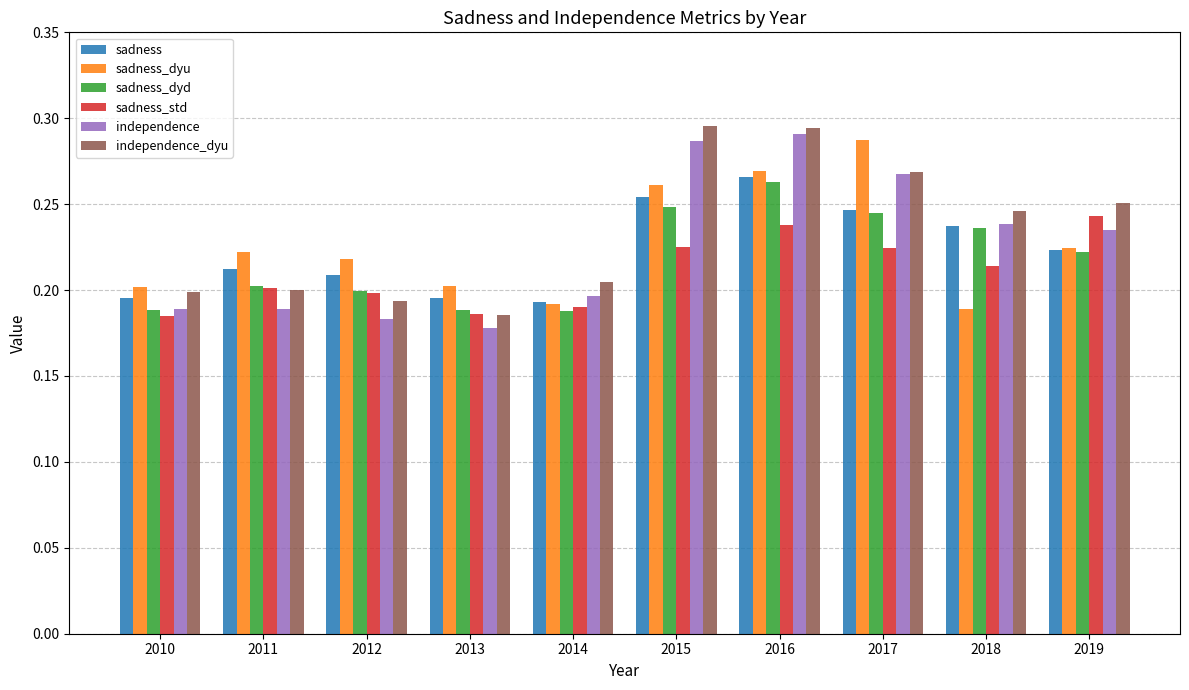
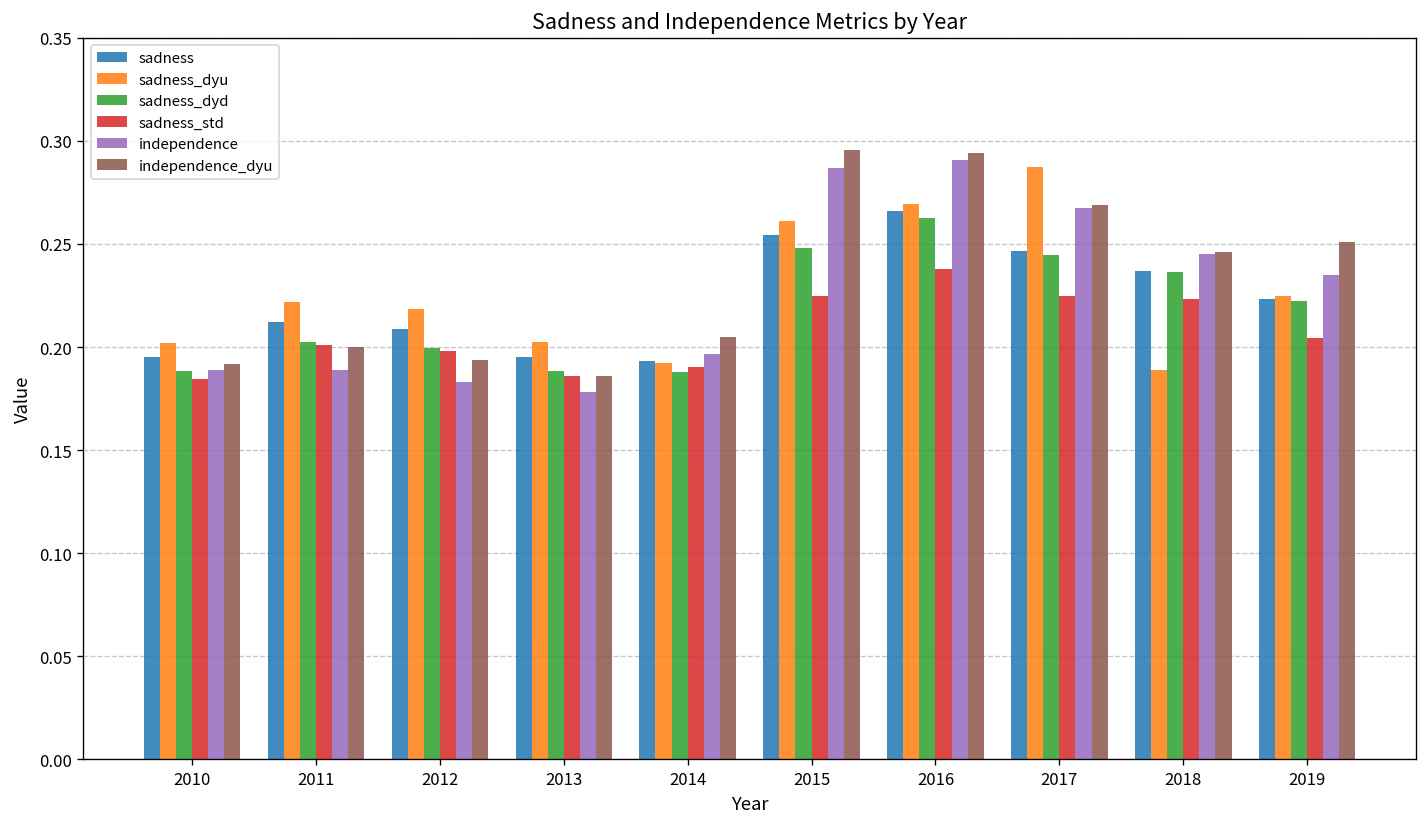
  {
    "sadness": {
      "2010": 0.195,
      "2011": 0.212,
      "2012": 0.209,
      "2013": 0.195,
      "2014": 0.193,
      "2015": 0.254,
      "2016": 0.266,
      "2017": 0.246,
      "2018": 0.237,
      "2019": 0.224
    },
    "sadness_dyu": {
      "2010": 0.202,
      "2011": 0.222,
      "2012": 0.218,
      "2013": 0.202,
      "2014": 0.192,
      "2015": 0.261,
      "2016": 0.269,
      "2017": 0.288,
      "2018": 0.189,
      "2019": 0.225
    },
    "sadness_dyd": {
      "2010": 0.188,
      "2011": 0.202,
      "2012": 0.200,
      "2013": 0.188,
      "2014": 0.188,
      "2015": 0.248,
      "2016": 0.263,
      "2017": 0.245,
      "2018": 0.236,
      "2019": 0.222
    },
    "sadness_std": {
      "2010": 0.185,
      "2011": 0.201,
      "2012": 0.198,
      "2013": 0.186,
      "2014": 0.190,
      "2015": 0.225,
      "2016": 0.238,
      "2017": 0.225,
-     "2018": 0.214,
-     "2019": 0.243
+     "2018": 0.223,
+     "2019": 0.204
    },
    "independence": {
      "2010": 0.189,
      "2011": 0.189,
      "2012": 0.183,
      "2013": 0.178,
      "2014": 0.197,
      "2015": 0.287,
      "2016": 0.291,
      "2017": 0.267,
-     "2018": 0.239,
+     "2018": 0.245,
      "2019": 0.235
    },
    "independence_dyu": {
-     "2010": 0.199,
+     "2010": 0.192,
      "2011": 0.200,
      "2012": 0.194,
      "2013": 0.186,
      "2014": 0.205,
      "2015": 0.295,
      "2016": 0.294,
      "2017": 0.269,
      "2018": 0.246,
      "2019": 0.251
    }
  }
